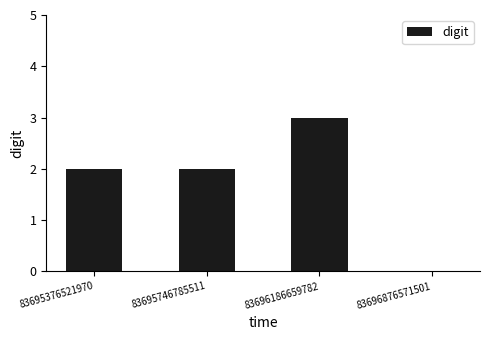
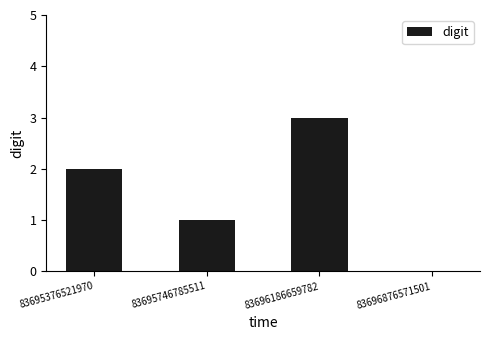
  {
    "83695376521970": 2,
-   "83695746785511": 2,
+   "83695746785511": 1,
    "83696186659782": 3,
    "83696876571501": 0
  }
